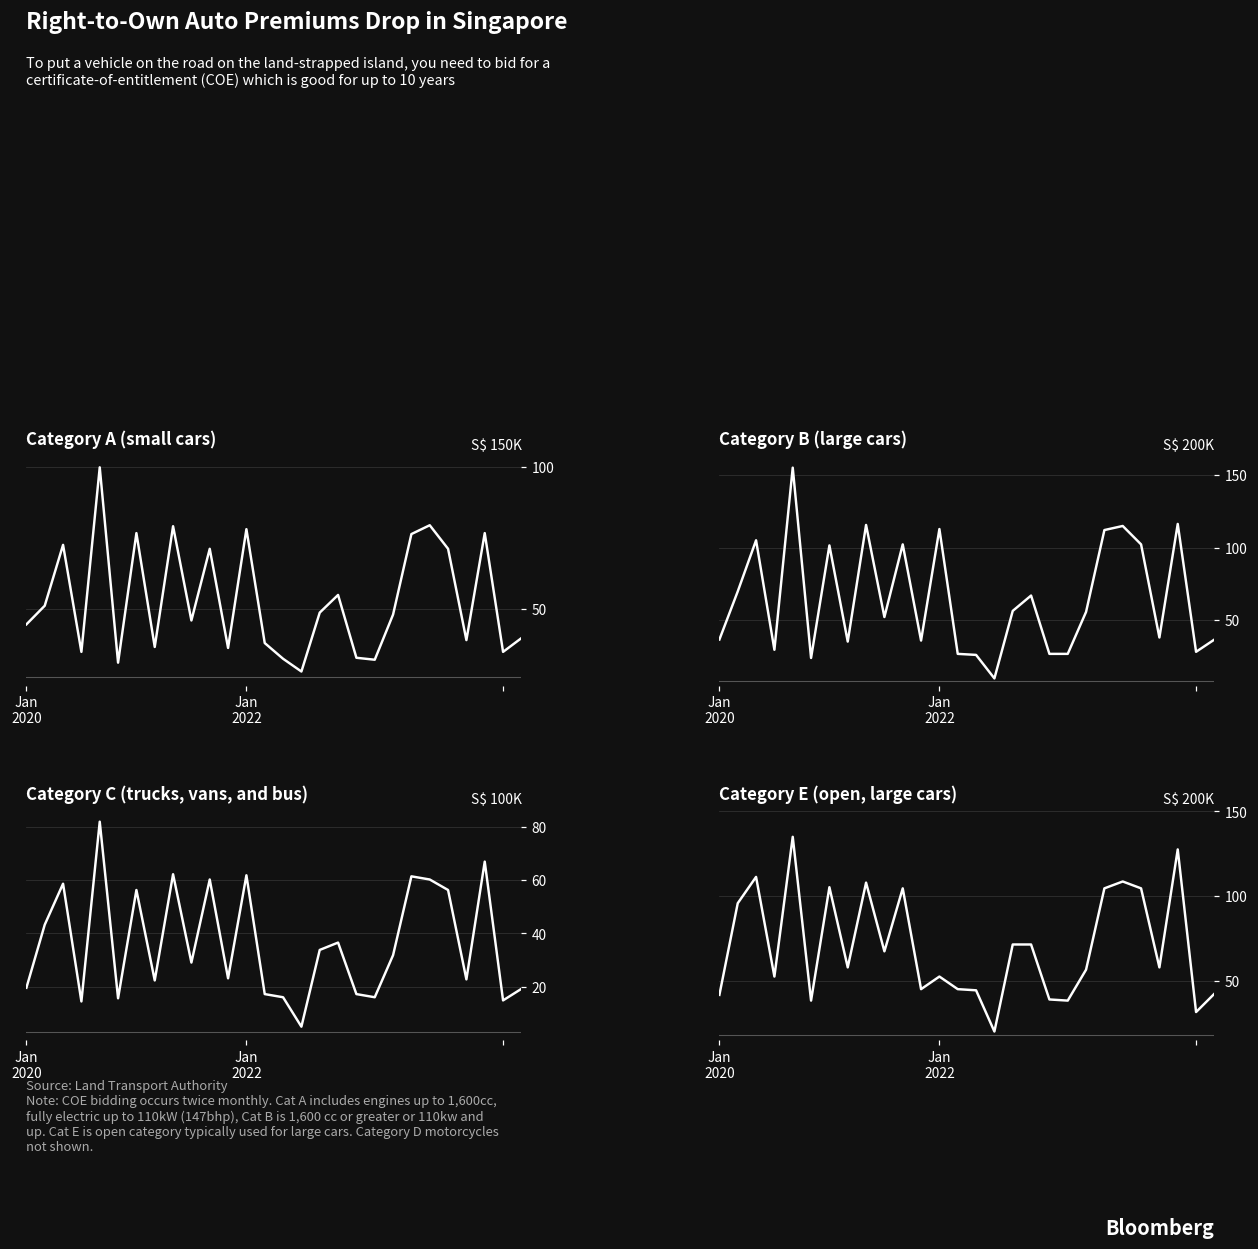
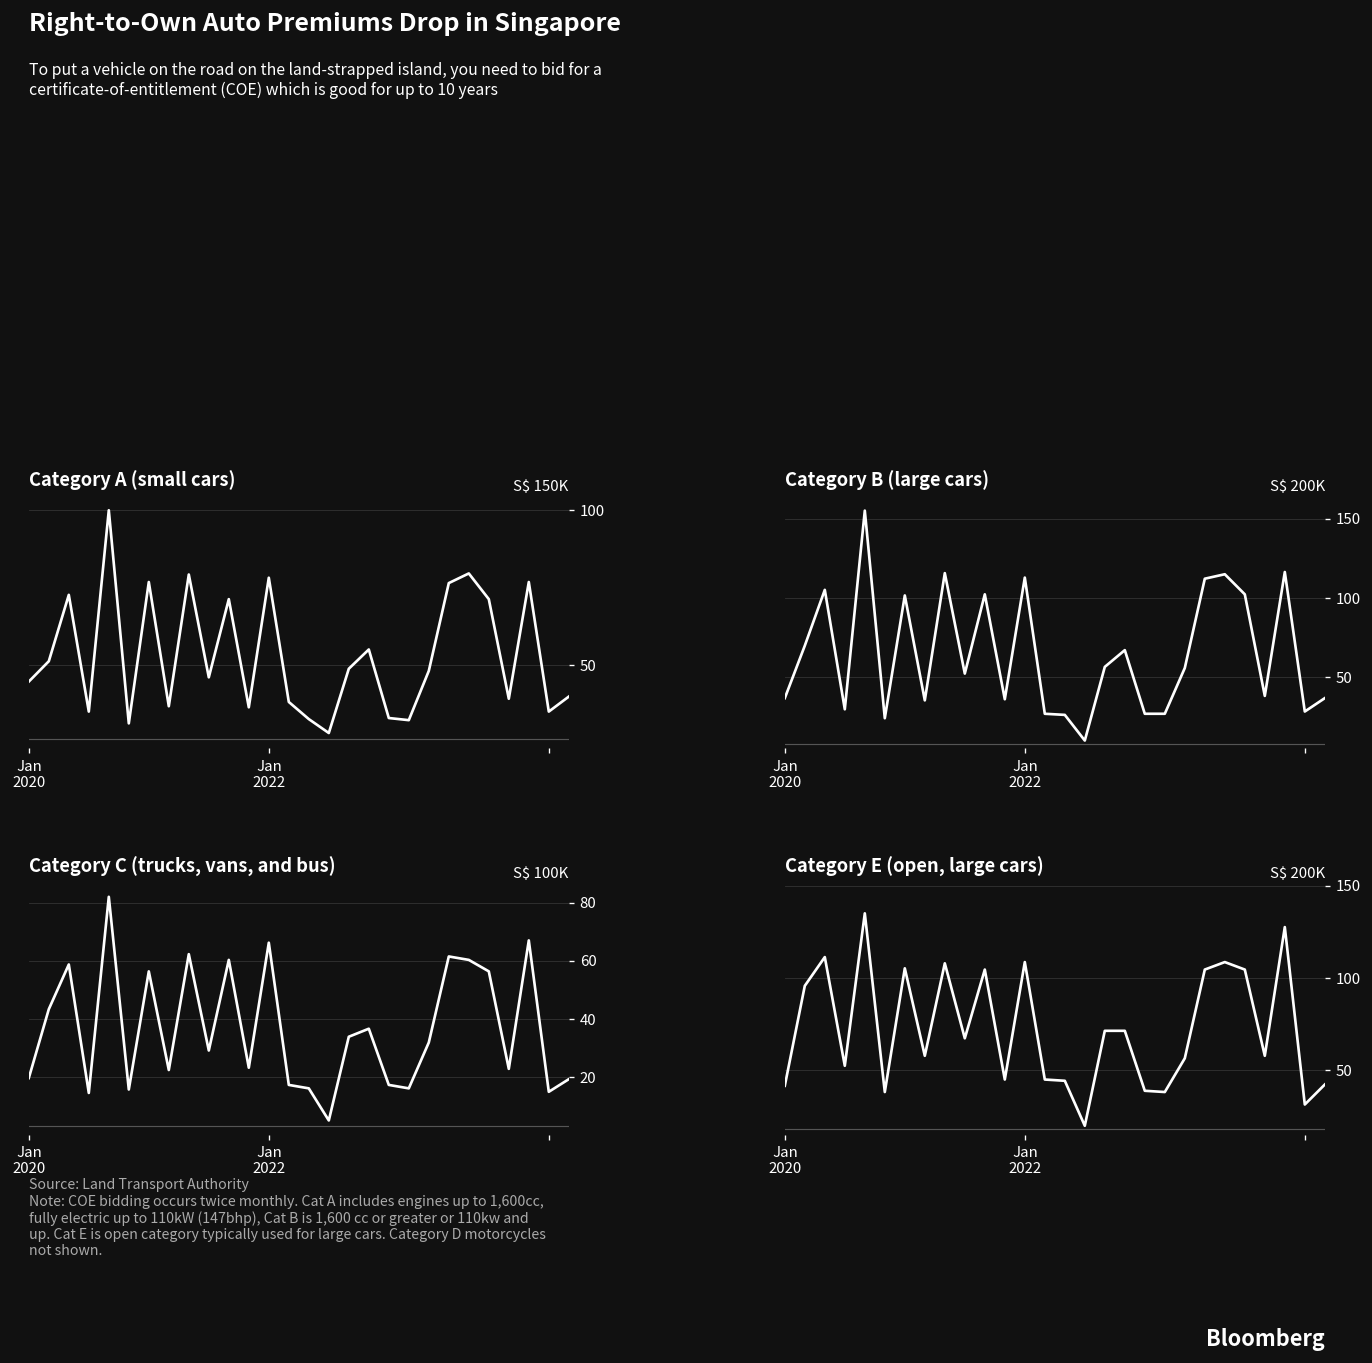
  {
    "Category A (small cars)": {
      "Jan 2020": 45,
      "Jan 2022": 78
    },
    "Category B (large cars)": {
      "Jan 2020": 37,
      "Jan 2022": 113
    },
    "Category C (trucks, vans, and bus)": {
      "Jan 2020": 20,
-     "Jan 2022": 62
+     "Jan 2022": 66
    },
    "Category E (open, large cars)": {
      "Jan 2020": 42,
-     "Jan 2022": 52
+     "Jan 2022": 109
    }
  }
